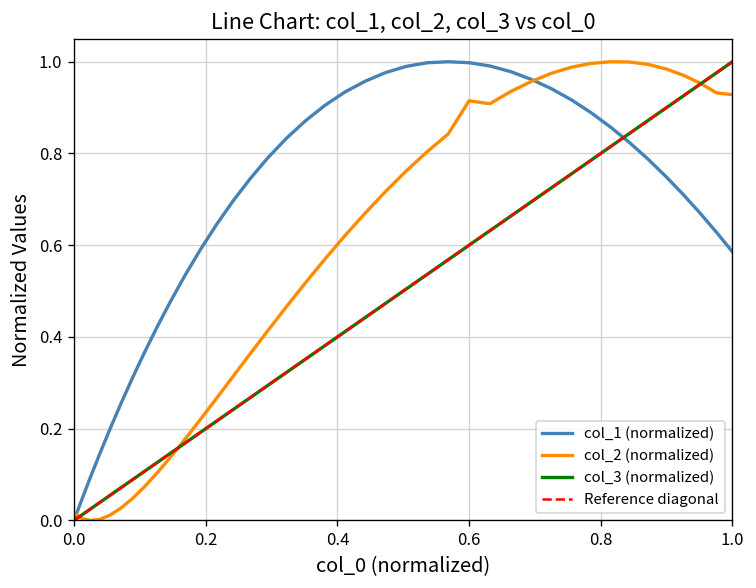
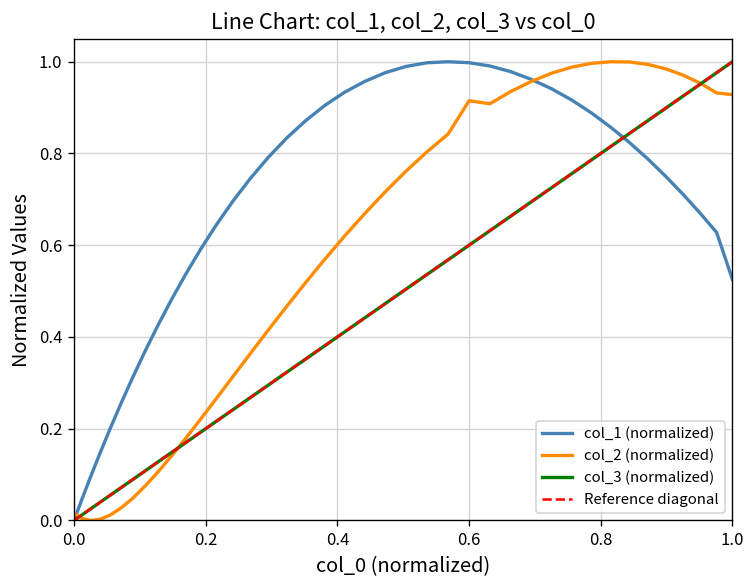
  {
    "col_1 (normalized)": {
      "0.6": 1.00,
-     "1.0": 0.59
+     "1.0": 0.53
    },
    "col_2 (normalized)": {
      "0.0": 0.02,
      "0.6": 0.91,
      "1.0": 0.93
    },
    "col_3 (normalized)": {
      "0.6": 0.60
    }
  }
